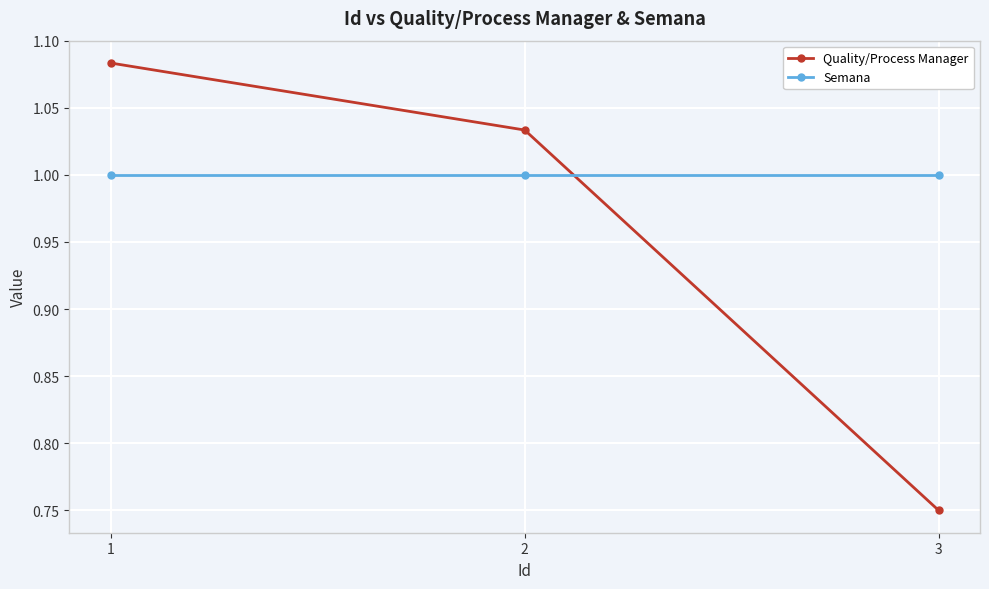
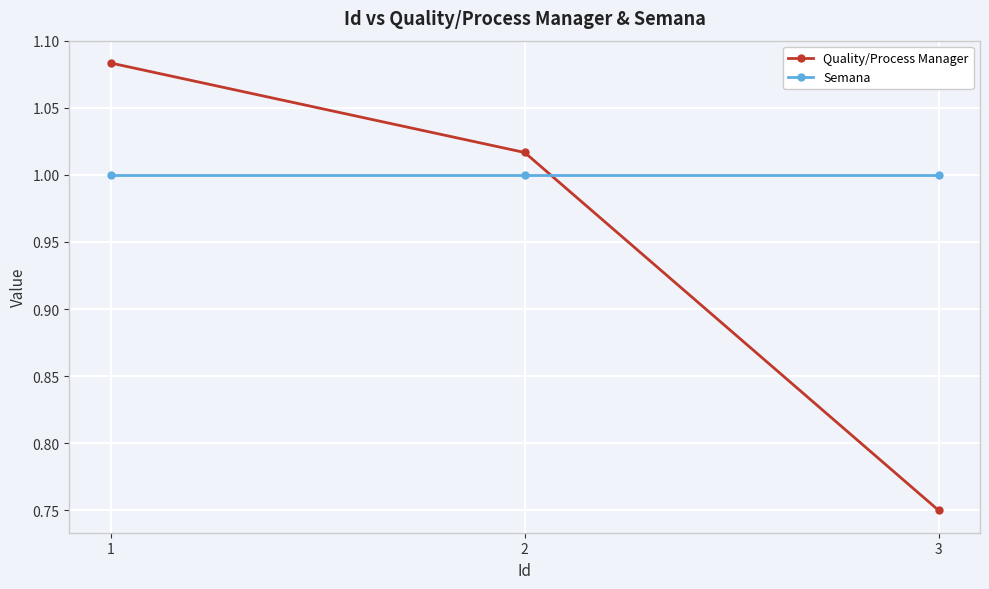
  {
    "Quality/Process Manager": {
      "1": 1.083,
-     "2": 1.033,
+     "2": 1.017,
      "3": 0.750
    },
    "Semana": {
      "1": 1.000,
      "2": 1.000,
      "3": 1.000
    }
  }
